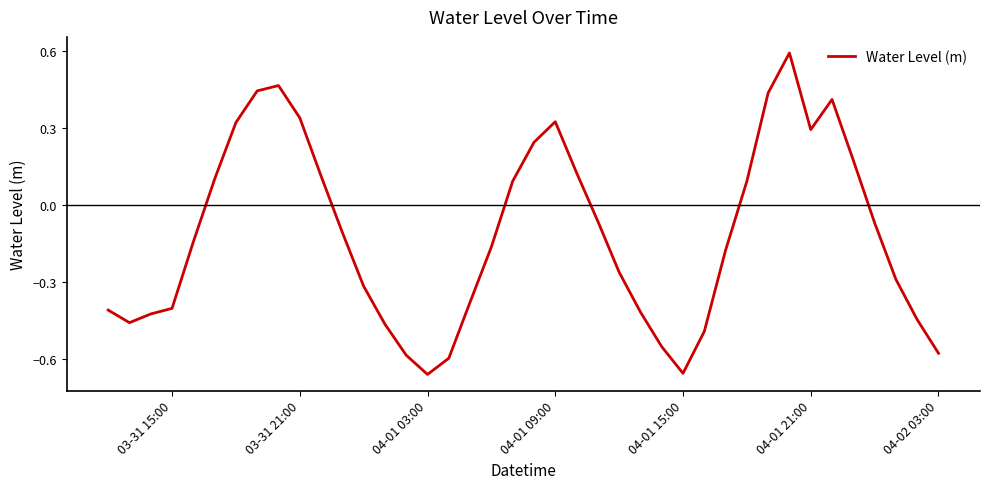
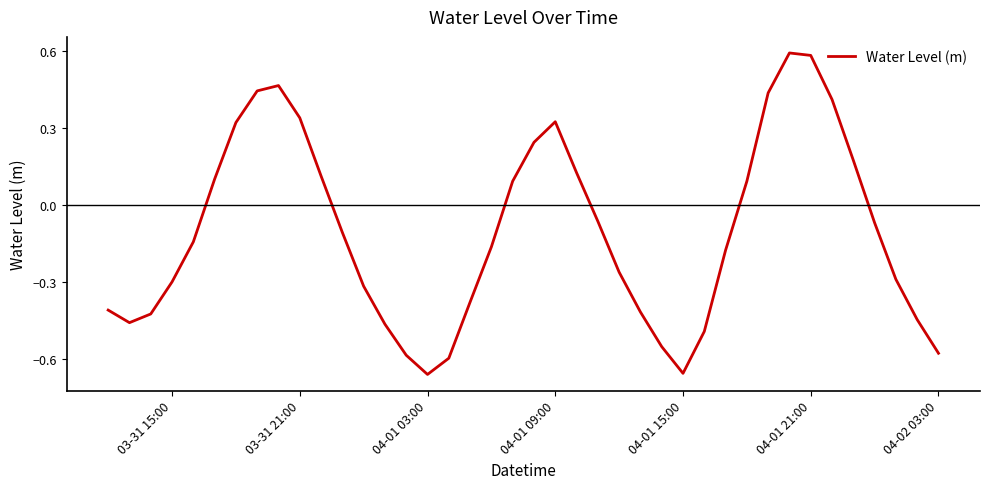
  {
-   "03-31 15:00": -0.40,
+   "03-31 15:00": -0.30,
    "03-31 21:00": 0.34,
    "04-01 03:00": -0.66,
    "04-01 09:00": 0.32,
    "04-01 15:00": -0.65,
-   "04-01 21:00": 0.29,
+   "04-01 21:00": 0.58,
    "04-02 03:00": -0.58
  }
